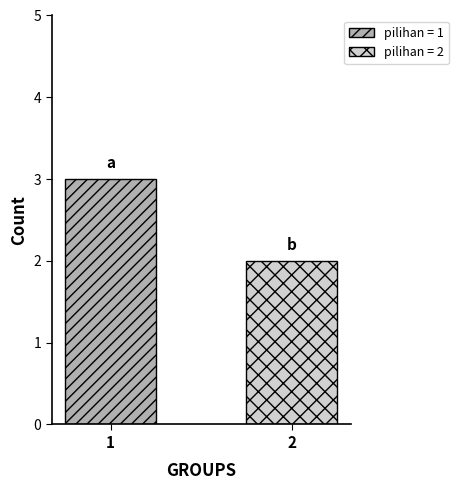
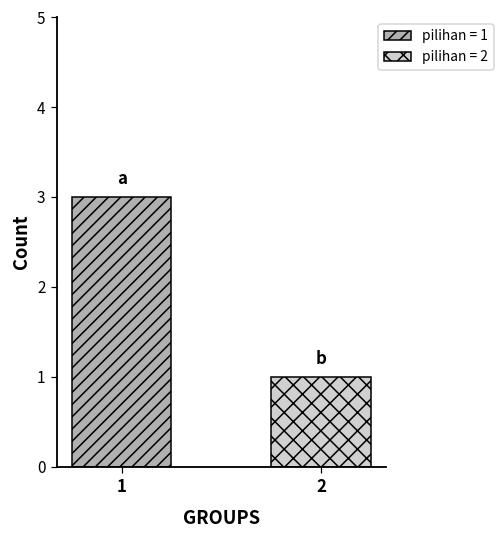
  {
    "1": 3,
-   "2": 2
+   "2": 1
  }
